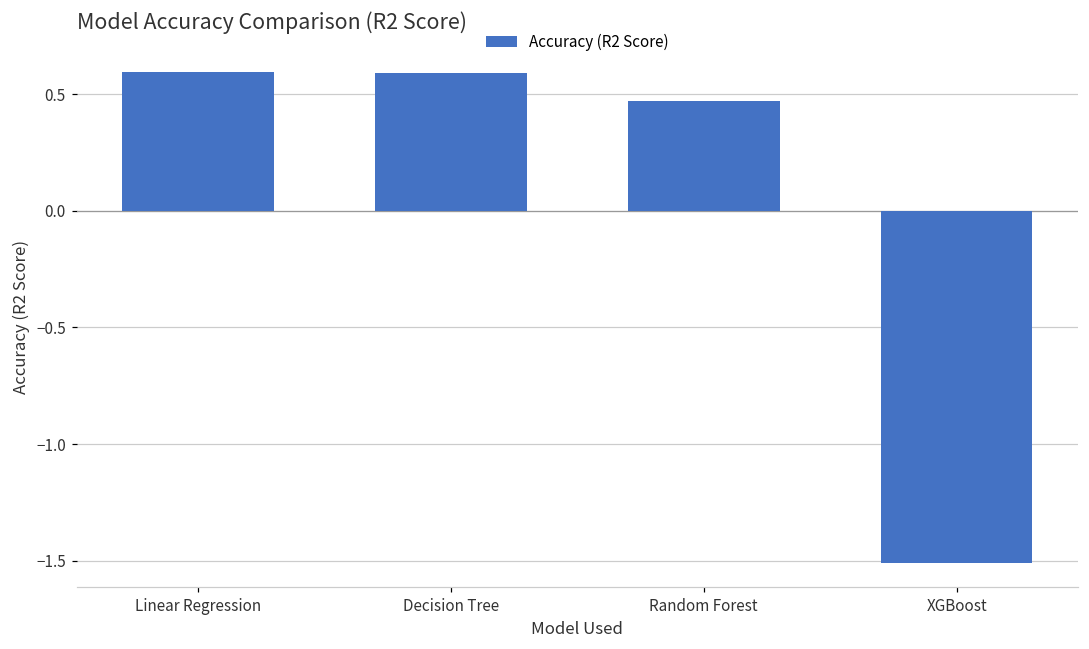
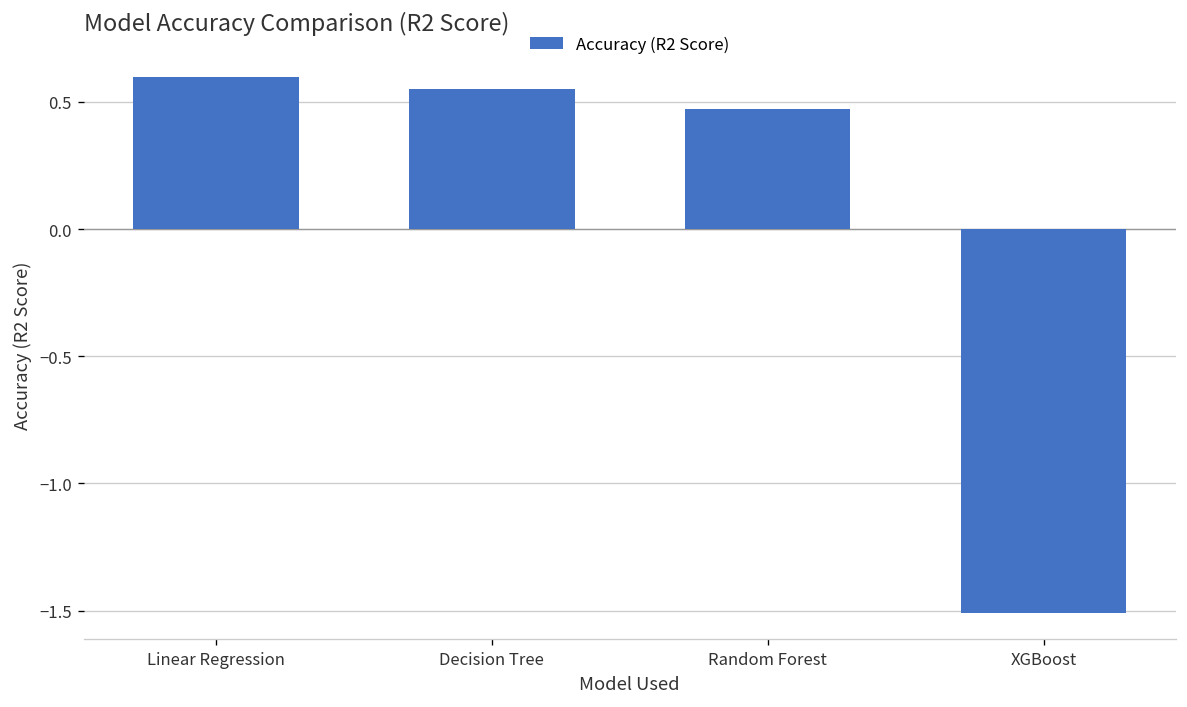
  {
    "Linear Regression": 0.60,
-   "Decision Tree": 0.59,
+   "Decision Tree": 0.55,
    "Random Forest": 0.47,
    "XGBoost": -1.51
  }
